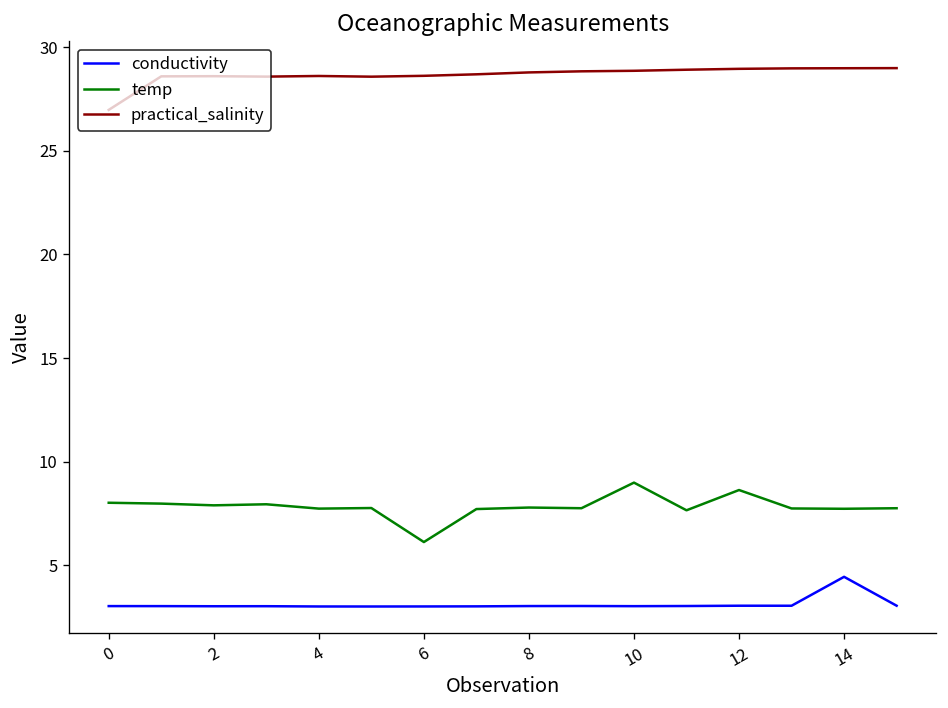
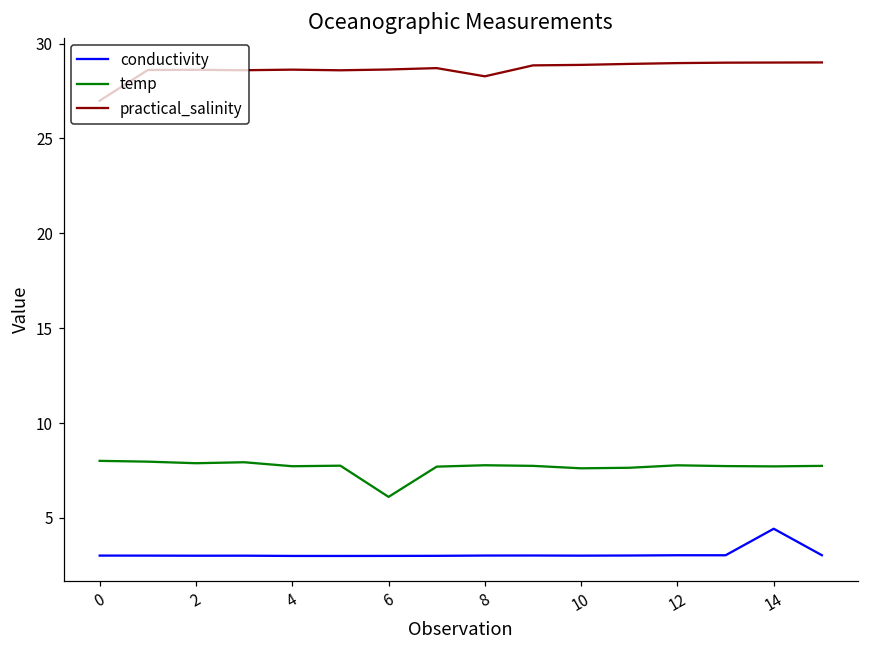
  {
    "conductivity": {
      "0": 3.0,
      "2": 3.0,
      "4": 3.0,
      "6": 3.0,
      "8": 3.0,
      "10": 3.0,
      "12": 3.0,
      "14": 4.4
    },
    "temp": {
      "0": 8.0,
      "2": 7.9,
      "4": 7.7,
      "6": 6.1,
      "8": 7.8,
-     "10": 9.0,
-     "12": 8.6,
+     "10": 7.6,
+     "12": 7.8,
      "14": 7.7
    },
    "practical_salinity": {
      "4": 28.6,
      "6": 28.6,
-     "8": 28.8,
+     "8": 28.3,
      "10": 28.9,
      "12": 29.0,
      "14": 29.0
    }
  }
